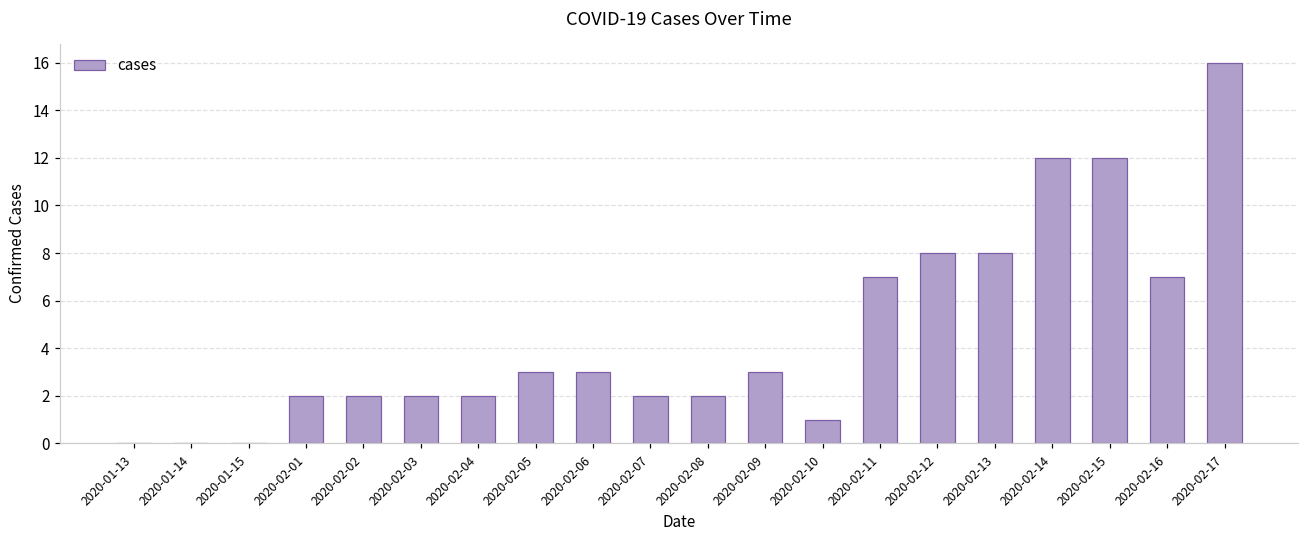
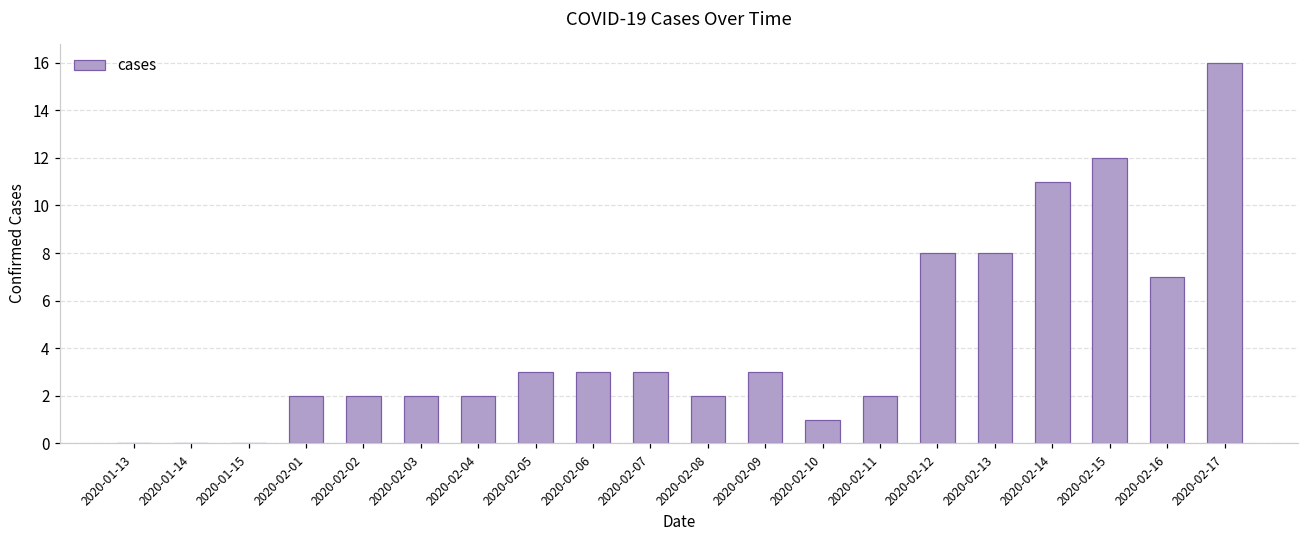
  {
    "2020-01-13": 0,
    "2020-01-14": 0,
    "2020-01-15": 0,
    "2020-02-01": 2,
    "2020-02-02": 2,
    "2020-02-03": 2,
    "2020-02-04": 2,
    "2020-02-05": 3,
    "2020-02-06": 3,
-   "2020-02-07": 2,
+   "2020-02-07": 3,
    "2020-02-08": 2,
    "2020-02-09": 3,
    "2020-02-10": 1,
-   "2020-02-11": 7,
+   "2020-02-11": 2,
    "2020-02-12": 8,
    "2020-02-13": 8,
-   "2020-02-14": 12,
+   "2020-02-14": 11,
    "2020-02-15": 12,
    "2020-02-16": 7,
    "2020-02-17": 16
  }
